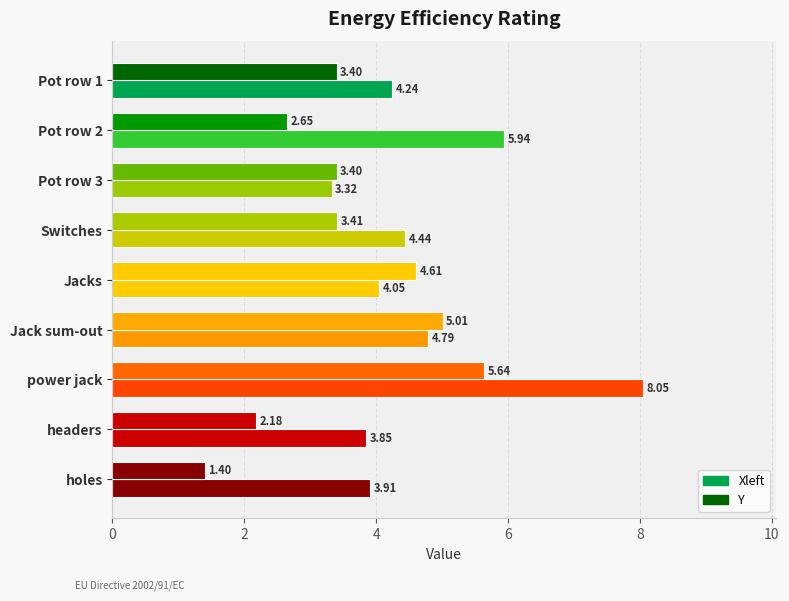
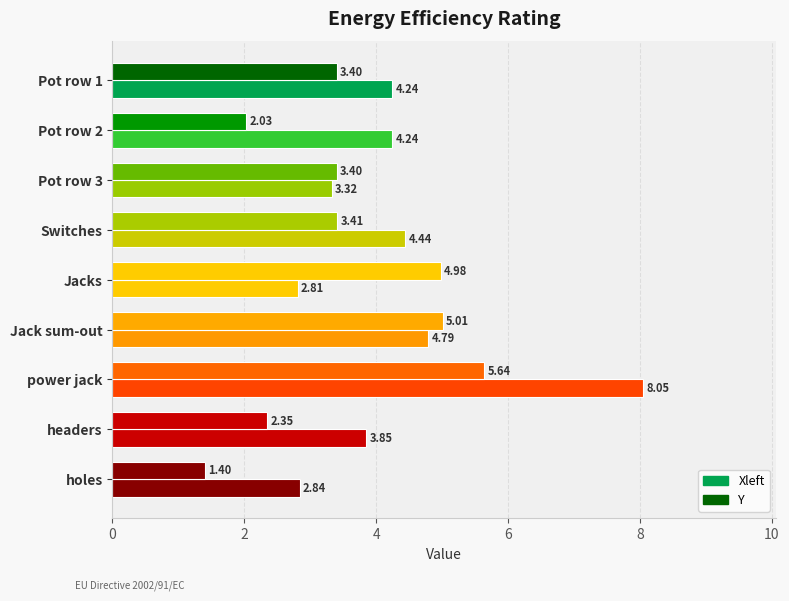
  {
    "Xleft": {
      "Pot row 1": 4.24,
-     "Pot row 2": 5.94,
+     "Pot row 2": 4.24,
      "Pot row 3": 3.32,
      "Switches": 4.44,
-     "Jacks": 4.05,
+     "Jacks": 2.81,
      "Jack sum-out": 4.79,
      "power jack": 8.05,
      "headers": 3.85,
-     "holes": 3.91
+     "holes": 2.84
    },
    "Y": {
      "Pot row 1": 3.40,
-     "Pot row 2": 2.65,
+     "Pot row 2": 2.03,
      "Pot row 3": 3.40,
      "Switches": 3.41,
-     "Jacks": 4.61,
+     "Jacks": 4.98,
      "Jack sum-out": 5.01,
      "power jack": 5.64,
-     "headers": 2.18,
+     "headers": 2.35,
      "holes": 1.40
    }
  }
